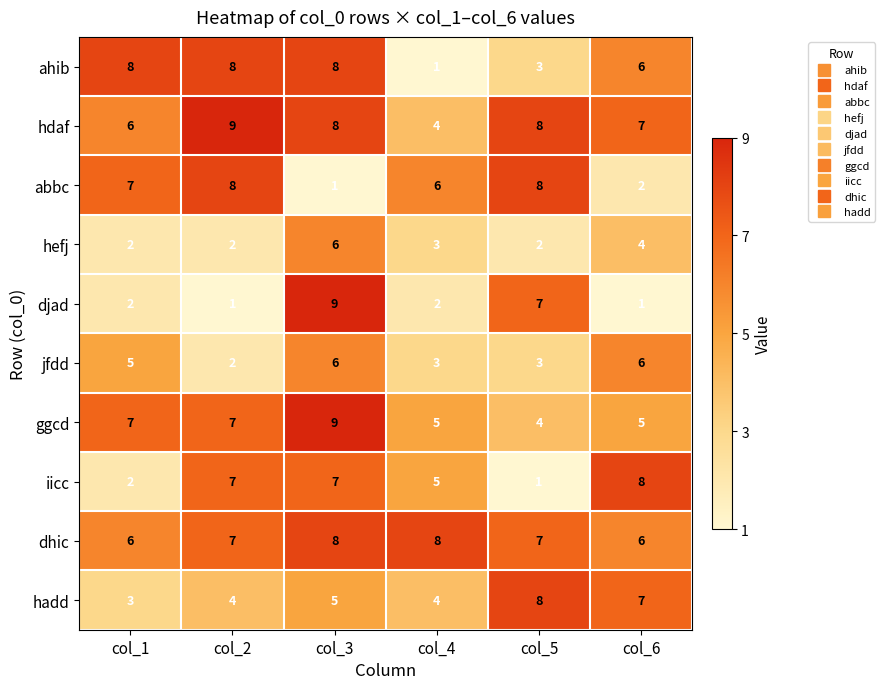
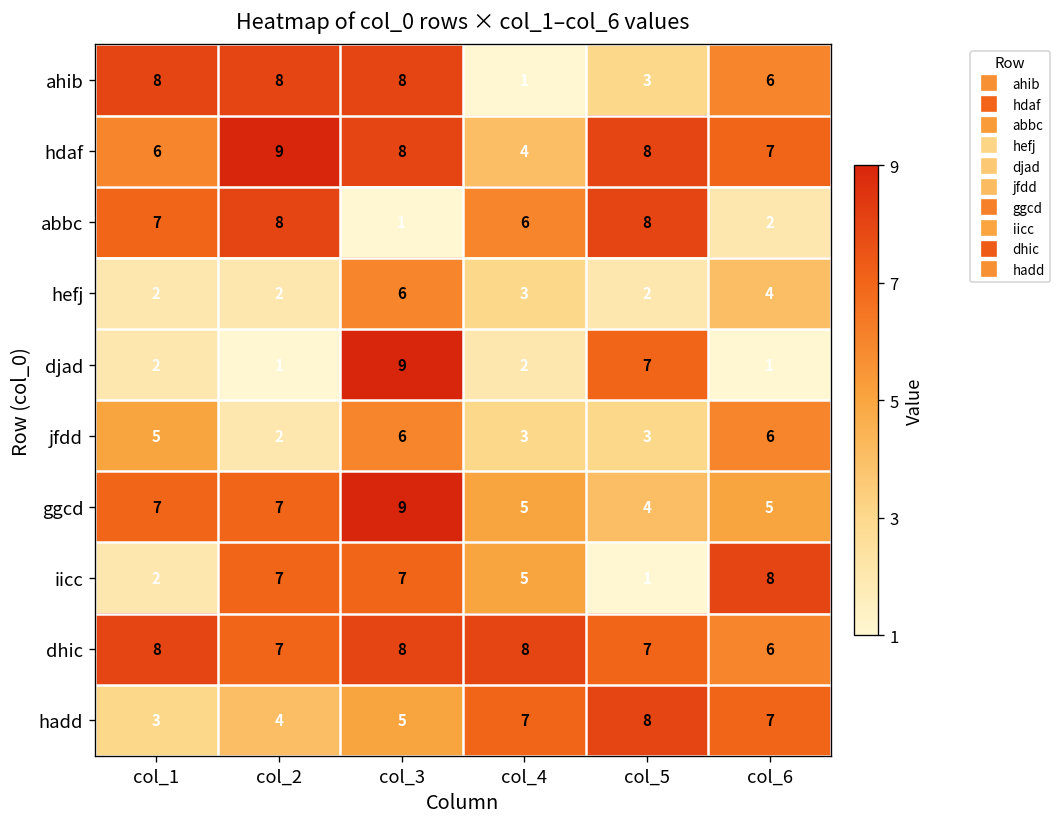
  {
    "ahib": {
      "col_1": 8,
      "col_2": 8,
      "col_3": 8,
      "col_5": 3,
      "col_6": 6
    },
    "hdaf": {
      "col_1": 6,
      "col_2": 9,
      "col_3": 8,
      "col_4": 4,
      "col_5": 8,
      "col_6": 7
    },
    "abbc": {
      "col_1": 7,
      "col_2": 8,
      "col_4": 6,
      "col_5": 8,
      "col_6": 2
    },
    "hefj": {
      "col_1": 2,
      "col_2": 2,
      "col_3": 6,
      "col_4": 3,
      "col_5": 2,
      "col_6": 4
    },
    "djad": {
      "col_1": 2,
      "col_3": 9,
      "col_4": 2,
      "col_5": 7
    },
    "jfdd": {
      "col_1": 5,
      "col_2": 2,
      "col_3": 6,
      "col_4": 3,
      "col_5": 3,
      "col_6": 6
    },
    "ggcd": {
      "col_1": 7,
      "col_2": 7,
      "col_3": 9,
      "col_4": 5,
      "col_5": 4,
      "col_6": 5
    },
    "iicc": {
      "col_1": 2,
      "col_2": 7,
      "col_3": 7,
      "col_4": 5,
      "col_6": 8
    },
    "dhic": {
-     "col_1": 6,
+     "col_1": 8,
      "col_2": 7,
      "col_3": 8,
      "col_4": 8,
      "col_5": 7,
      "col_6": 6
    },
    "hadd": {
      "col_1": 3,
      "col_2": 4,
      "col_3": 5,
-     "col_4": 4,
+     "col_4": 7,
      "col_5": 8,
      "col_6": 7
    }
  }
